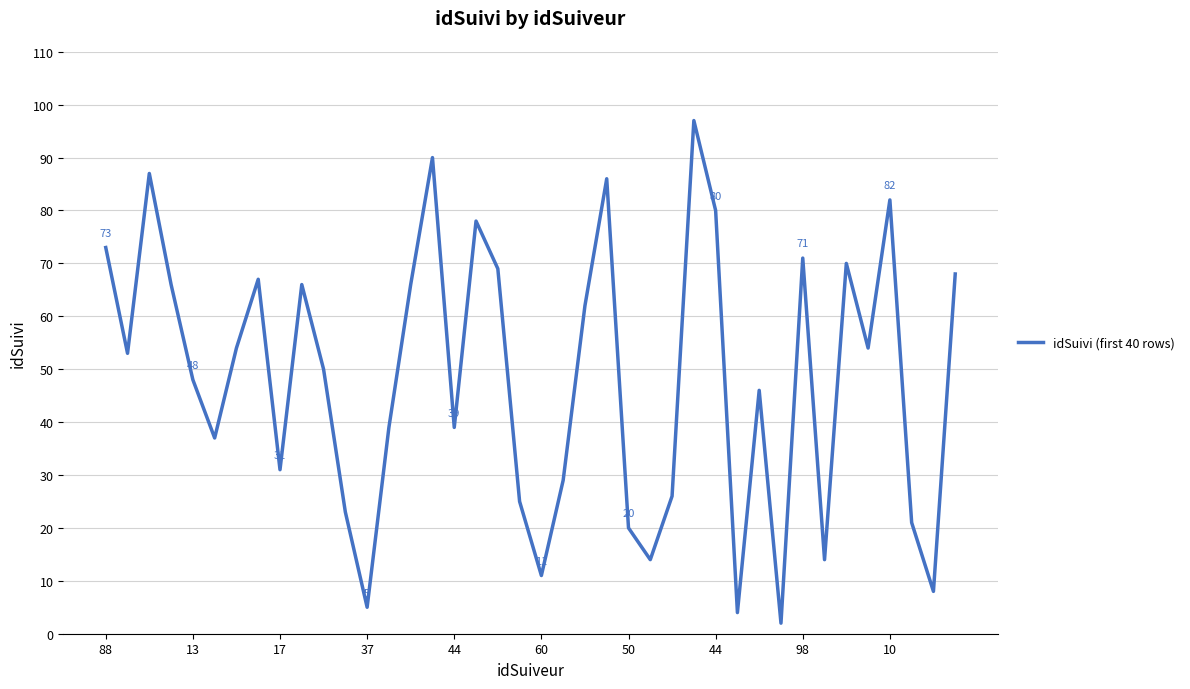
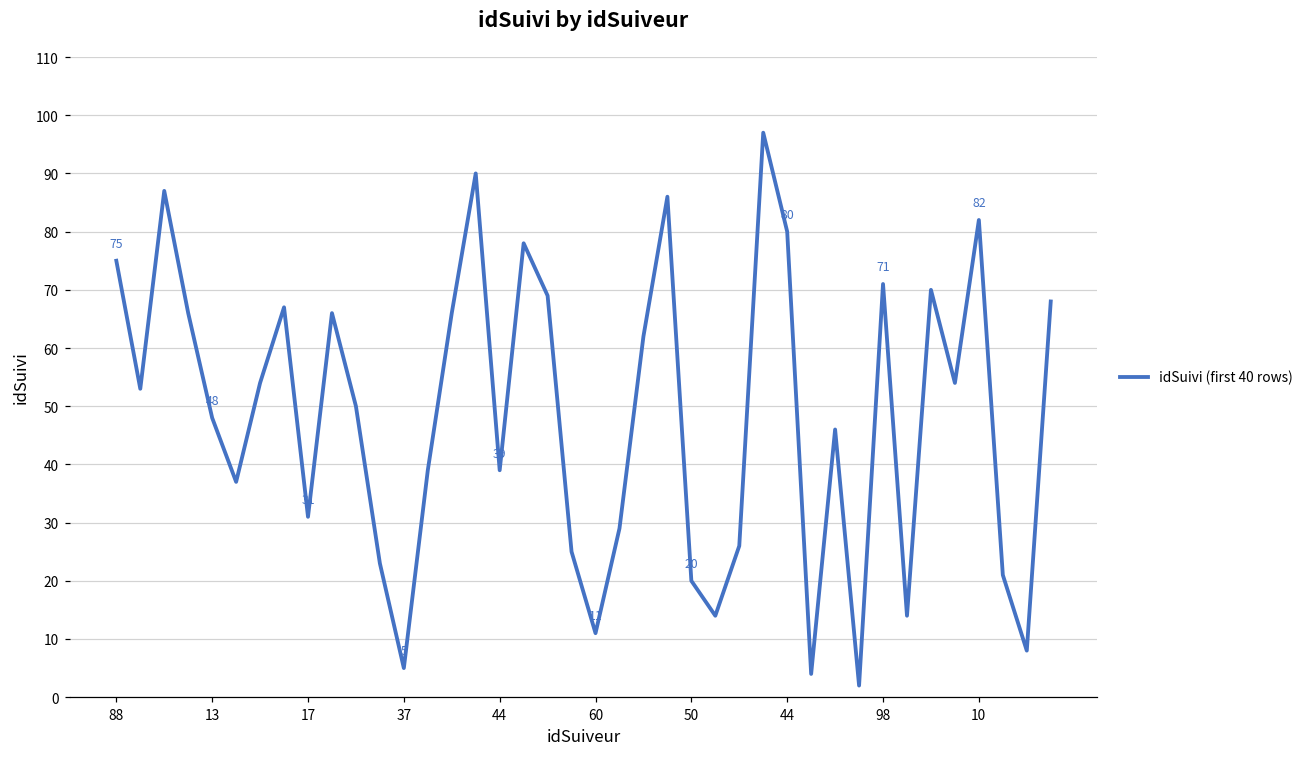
  {
-   "88": 73,
+   "88": 75,
    "50": 20,
    "98": 71
  }
